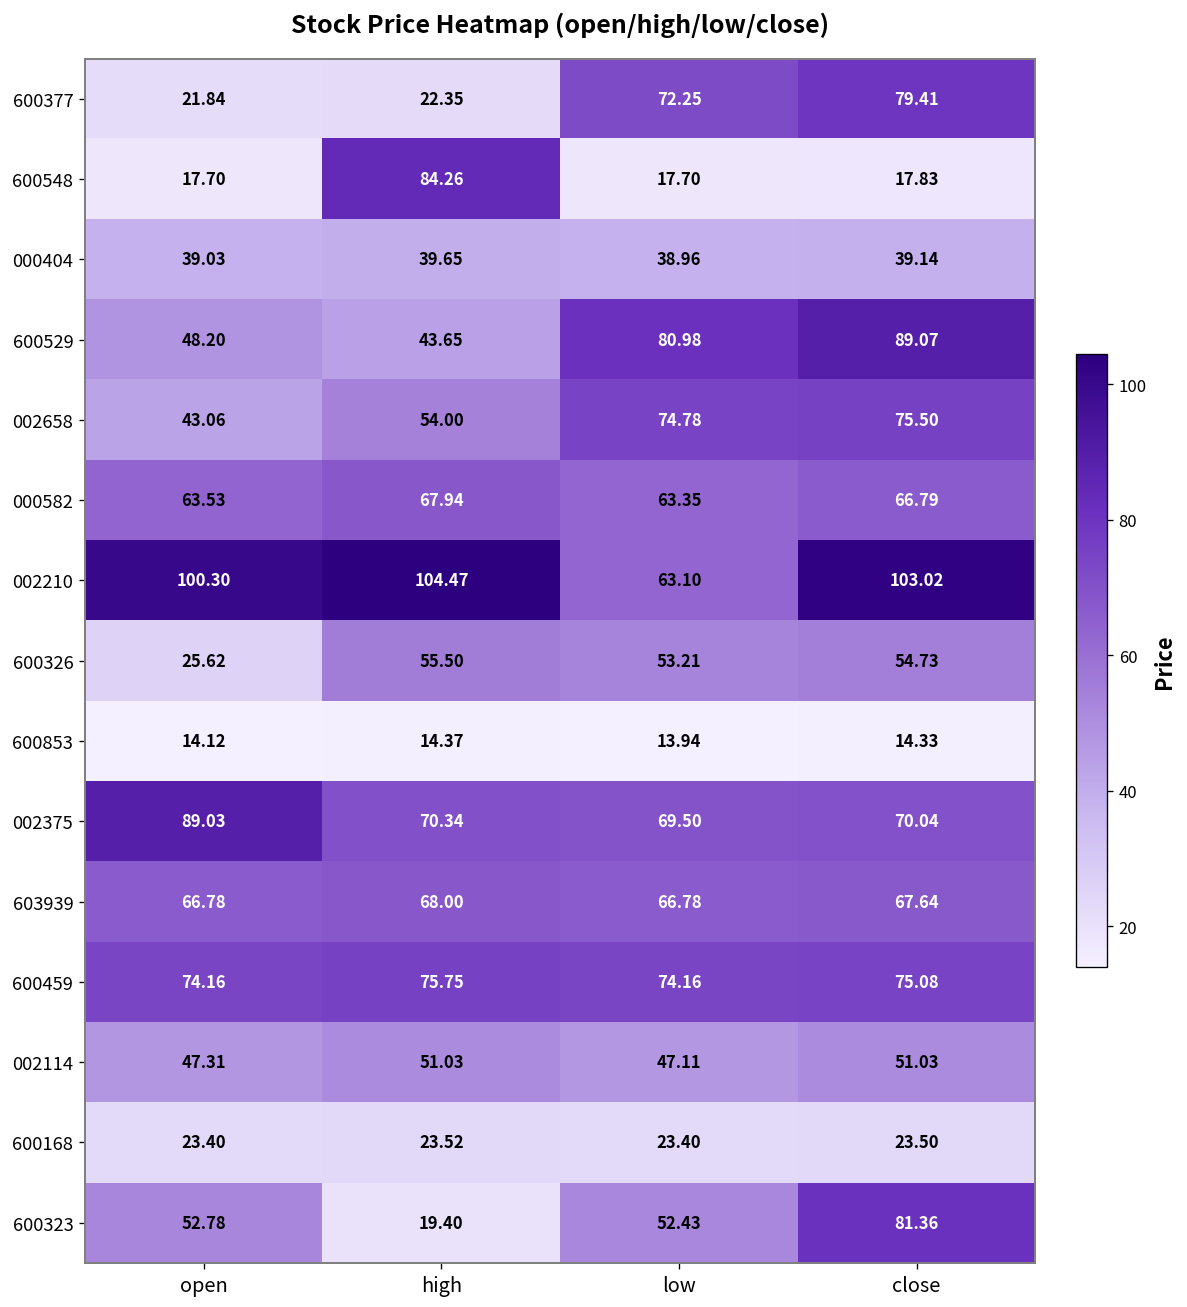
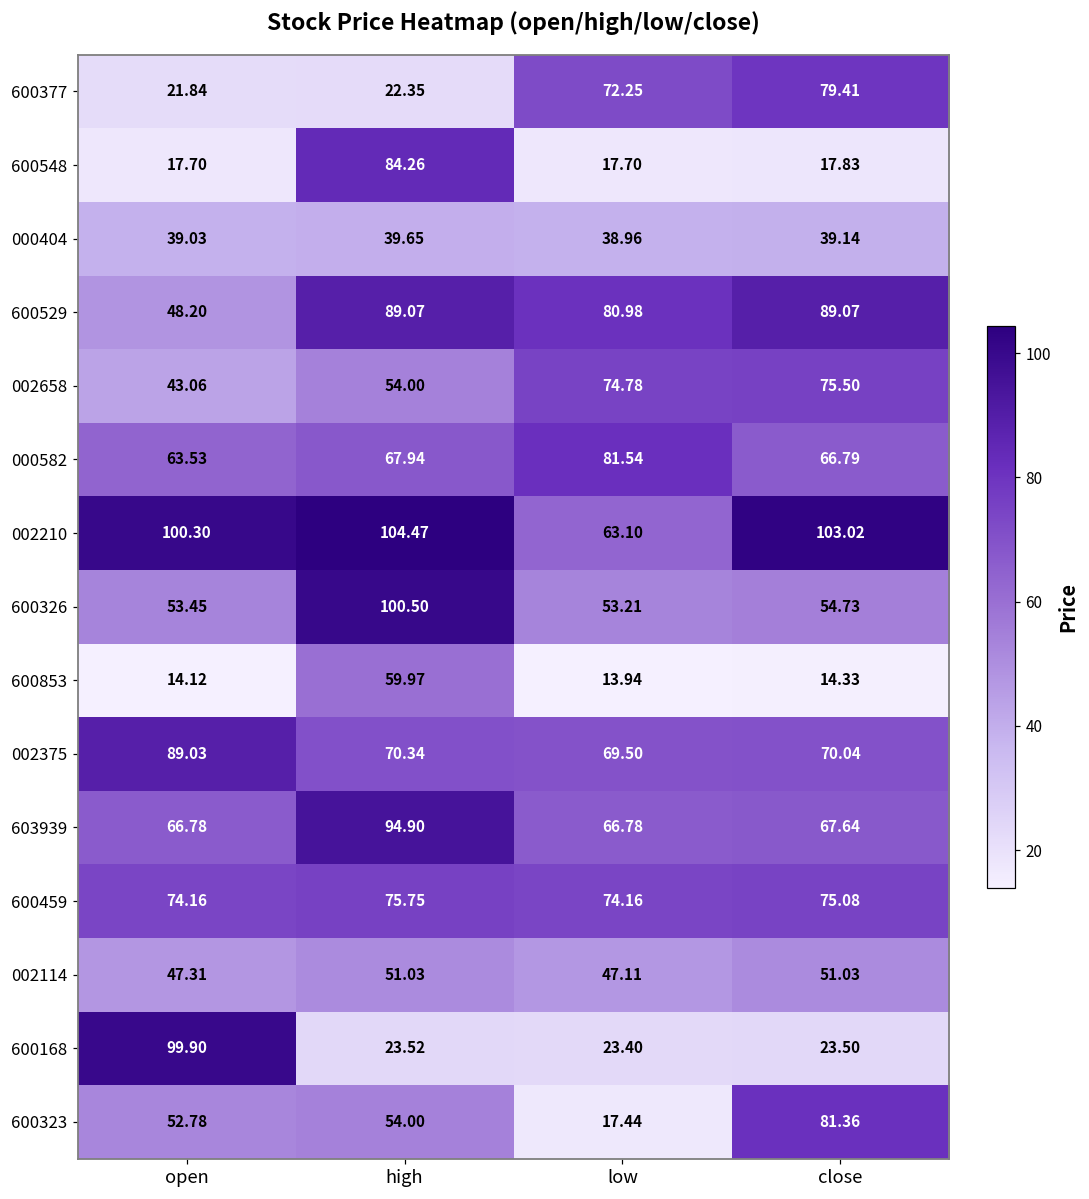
  {
    "600377": {
      "open": 21.84,
      "high": 22.35,
      "low": 72.25,
      "close": 79.41
    },
    "600548": {
      "open": 17.70,
      "high": 84.26,
      "low": 17.70,
      "close": 17.83
    },
    "000404": {
      "open": 39.03,
      "high": 39.65,
      "low": 38.96,
      "close": 39.14
    },
    "600529": {
      "open": 48.20,
-     "high": 43.65,
+     "high": 89.07,
      "low": 80.98,
      "close": 89.07
    },
    "002658": {
      "open": 43.06,
      "high": 54.00,
      "low": 74.78,
      "close": 75.50
    },
    "000582": {
      "open": 63.53,
      "high": 67.94,
-     "low": 63.35,
+     "low": 81.54,
      "close": 66.79
    },
    "002210": {
      "open": 100.30,
      "high": 104.47,
      "low": 63.10,
      "close": 103.02
    },
    "600326": {
-     "open": 25.62,
-     "high": 55.50,
+     "open": 53.45,
+     "high": 100.50,
      "low": 53.21,
      "close": 54.73
    },
    "600853": {
      "open": 14.12,
-     "high": 14.37,
+     "high": 59.97,
      "low": 13.94,
      "close": 14.33
    },
    "002375": {
      "open": 89.03,
      "high": 70.34,
      "low": 69.50,
      "close": 70.04
    },
    "603939": {
      "open": 66.78,
-     "high": 68.00,
+     "high": 94.90,
      "low": 66.78,
      "close": 67.64
    },
    "600459": {
      "open": 74.16,
      "high": 75.75,
      "low": 74.16,
      "close": 75.08
    },
    "002114": {
      "open": 47.31,
      "high": 51.03,
      "low": 47.11,
      "close": 51.03
    },
    "600168": {
-     "open": 23.40,
+     "open": 99.90,
      "high": 23.52,
      "low": 23.40,
      "close": 23.50
    },
    "600323": {
      "open": 52.78,
-     "high": 19.40,
-     "low": 52.43,
+     "high": 54.00,
+     "low": 17.44,
      "close": 81.36
    }
  }
